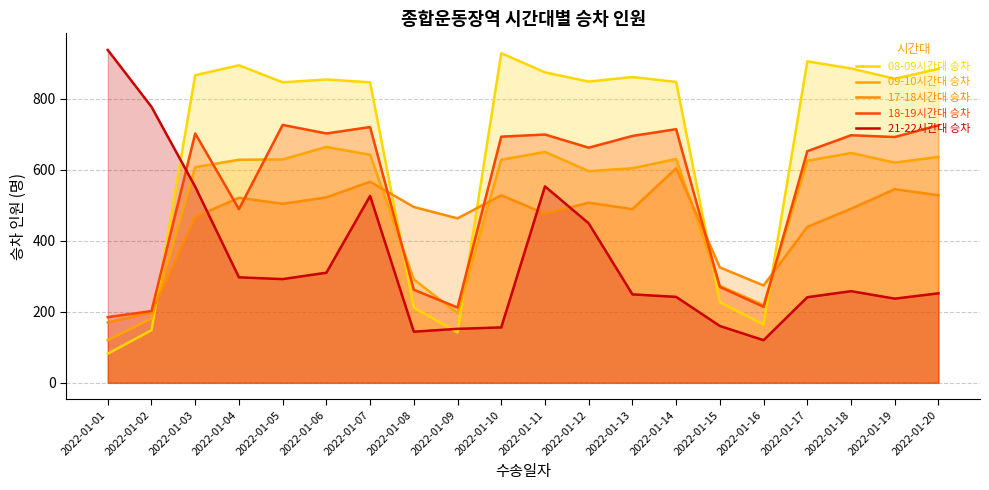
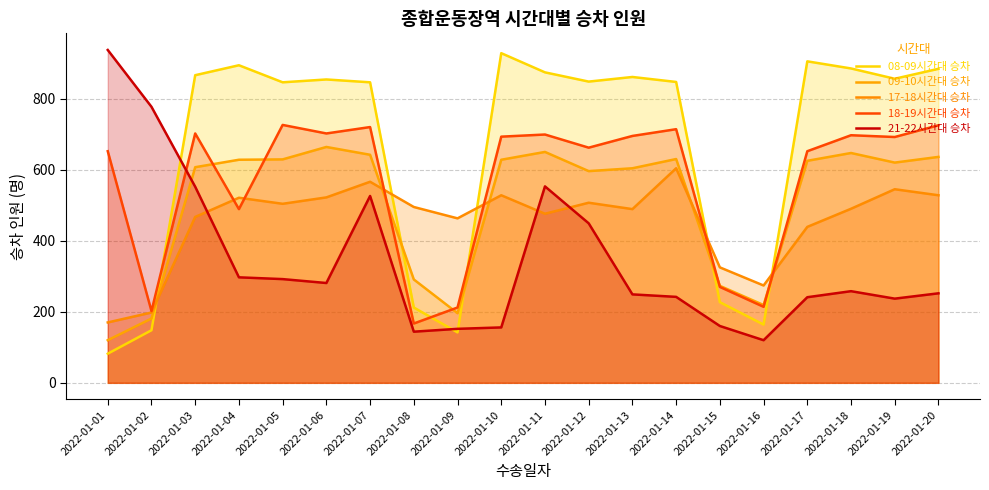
  {
    "18-19시간대 승차": {
-     "2022-01-01": 190,
+     "2022-01-01": 650,
      "2022-01-03": 700,
      "2022-01-04": 490,
      "2022-01-05": 730,
      "2022-01-06": 700,
      "2022-01-07": 720,
-     "2022-01-08": 260,
+     "2022-01-08": 170,
      "2022-01-09": 210,
      "2022-01-10": 690,
      "2022-01-11": 700,
      "2022-01-12": 660,
      "2022-01-13": 700,
      "2022-01-14": 710,
      "2022-01-17": 650,
      "2022-01-18": 700,
      "2022-01-19": 690,
      "2022-01-20": 730
    },
    "21-22시간대 승차": {
      "2022-01-01": 940,
      "2022-01-02": 780,
      "2022-01-03": 550,
      "2022-01-04": 300,
      "2022-01-05": 290,
-     "2022-01-06": 310,
+     "2022-01-06": 280,
      "2022-01-07": 530,
      "2022-01-08": 140,
      "2022-01-09": 150,
      "2022-01-10": 160,
      "2022-01-11": 550,
      "2022-01-12": 450,
      "2022-01-13": 250,
      "2022-01-14": 240,
      "2022-01-15": 160,
      "2022-01-16": 120,
      "2022-01-17": 240,
      "2022-01-18": 260,
      "2022-01-19": 240,
      "2022-01-20": 250
    }
  }
